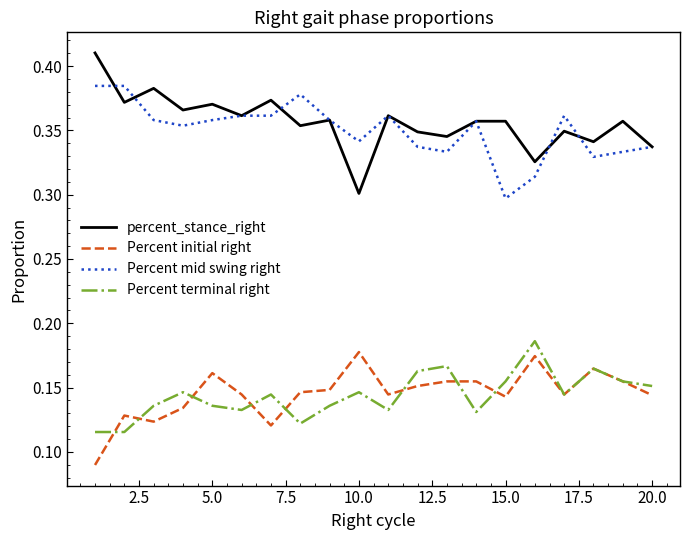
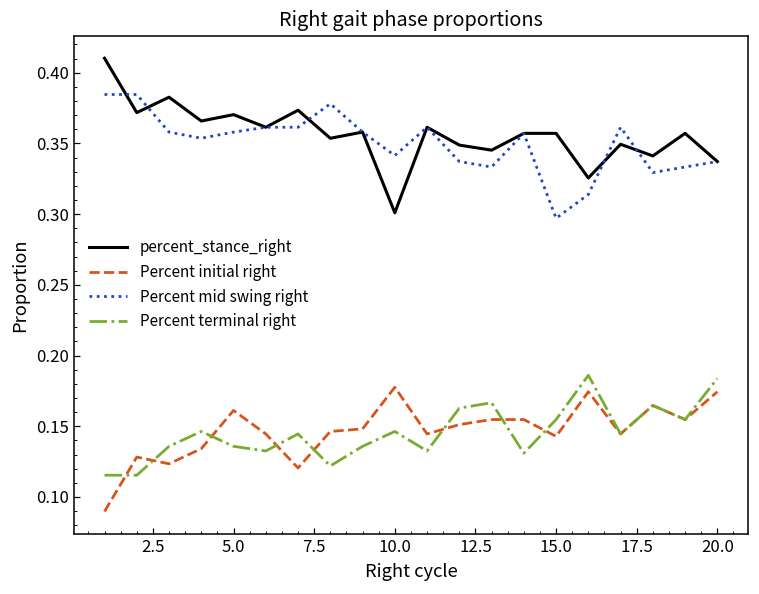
  {
    "percent_stance_right": {
      "5.0": 0.370,
      "10.0": 0.301,
      "15.0": 0.357
    },
    "Percent initial right": {
      "5.0": 0.161,
      "10.0": 0.178,
      "15.0": 0.143,
-     "20.0": 0.144
+     "20.0": 0.174
    },
    "Percent mid swing right": {
      "5.0": 0.358,
      "10.0": 0.341,
      "15.0": 0.297
    },
    "Percent terminal right": {
      "5.0": 0.136,
      "10.0": 0.146,
      "15.0": 0.155,
-     "20.0": 0.151
+     "20.0": 0.184
    }
  }
